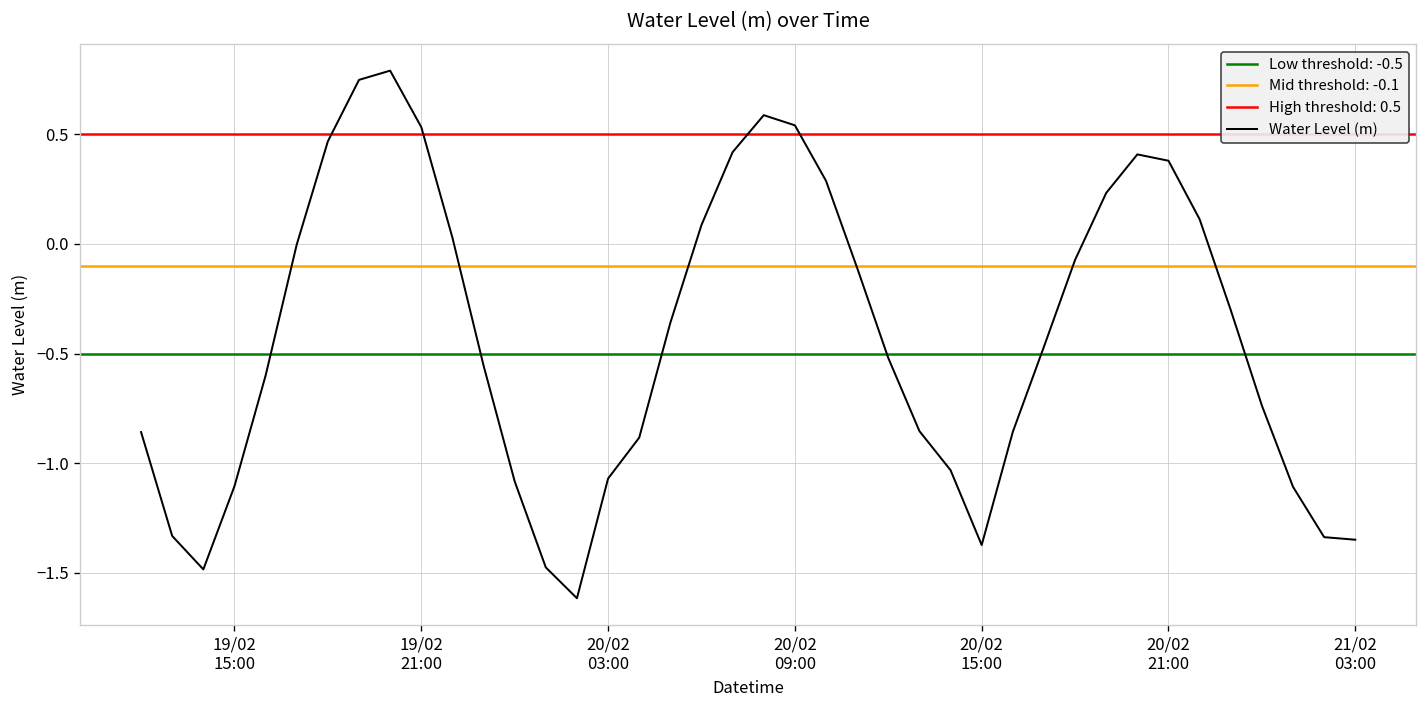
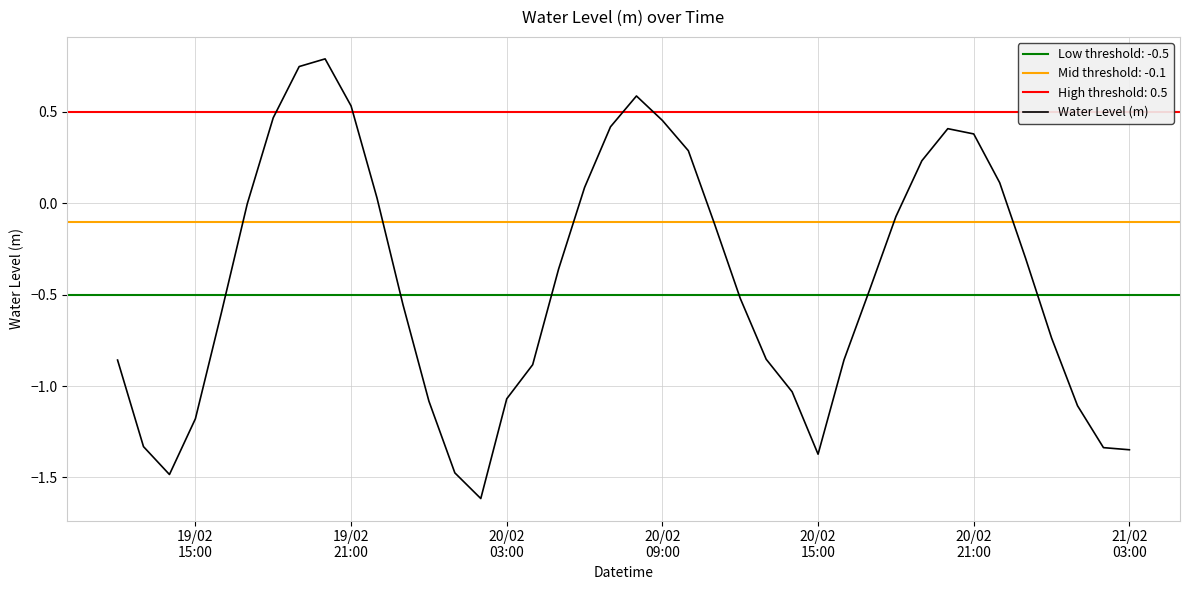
  {
-   "19/02 15:00": -1.10,
+   "19/02 15:00": -1.18,
    "19/02 21:00": 0.53,
    "20/02 03:00": -1.07,
-   "20/02 09:00": 0.54,
+   "20/02 09:00": 0.45,
    "20/02 15:00": -1.37,
    "20/02 21:00": 0.38,
    "21/02 03:00": -1.35
  }
